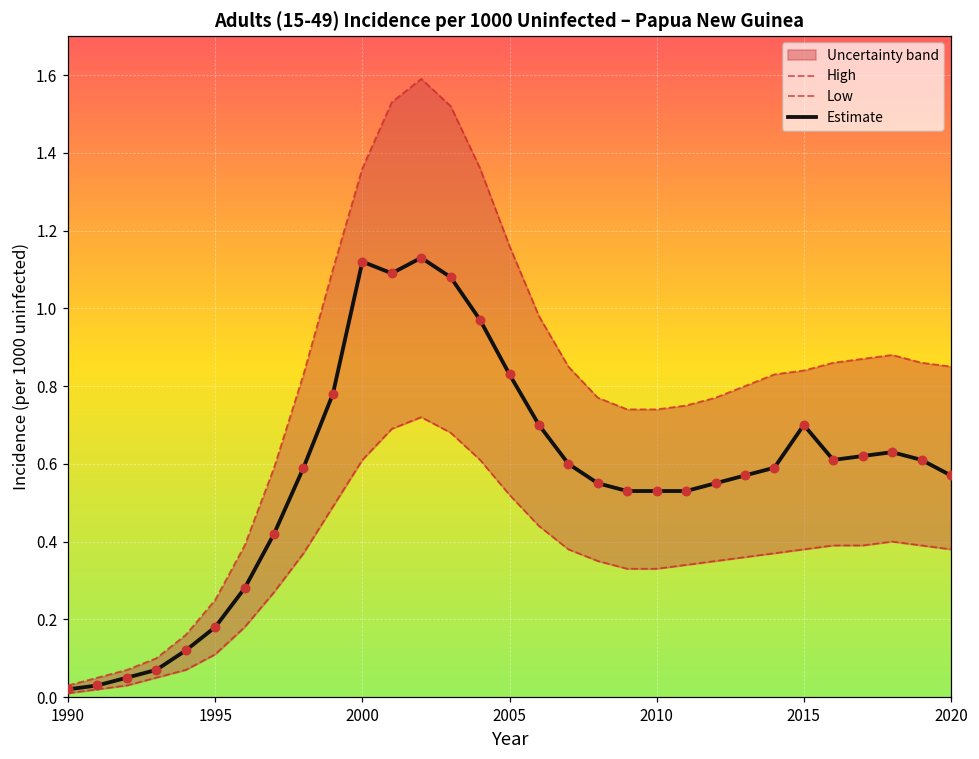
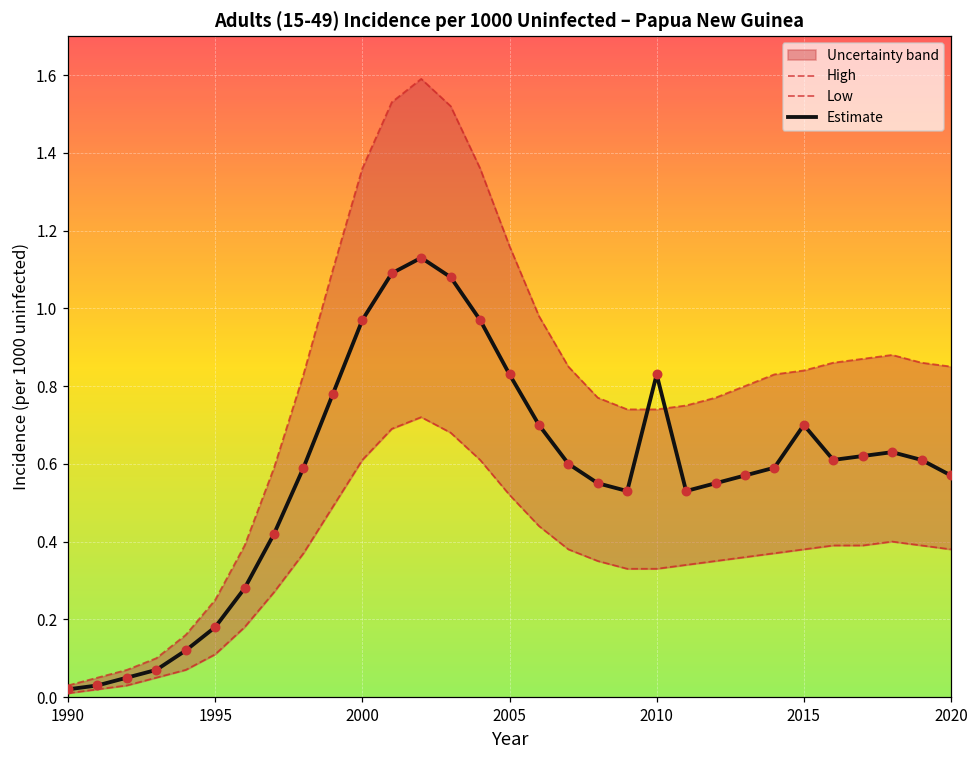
  {
    "Estimate": {
      "1990": 0.02,
      "1995": 0.18,
-     "2000": 1.12,
+     "2000": 0.97,
      "2005": 0.83,
-     "2010": 0.53,
+     "2010": 0.83,
      "2015": 0.70,
      "2020": 0.57
    }
  }
